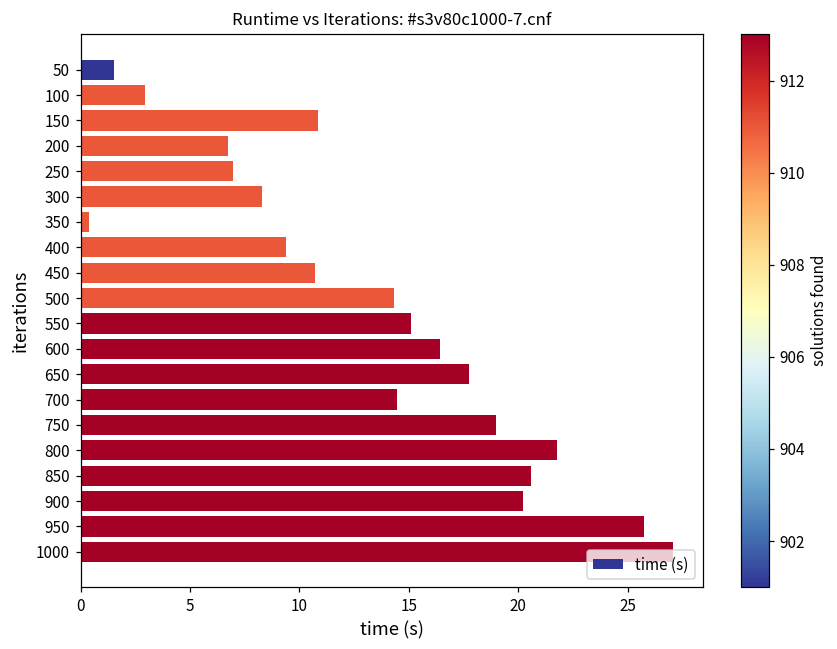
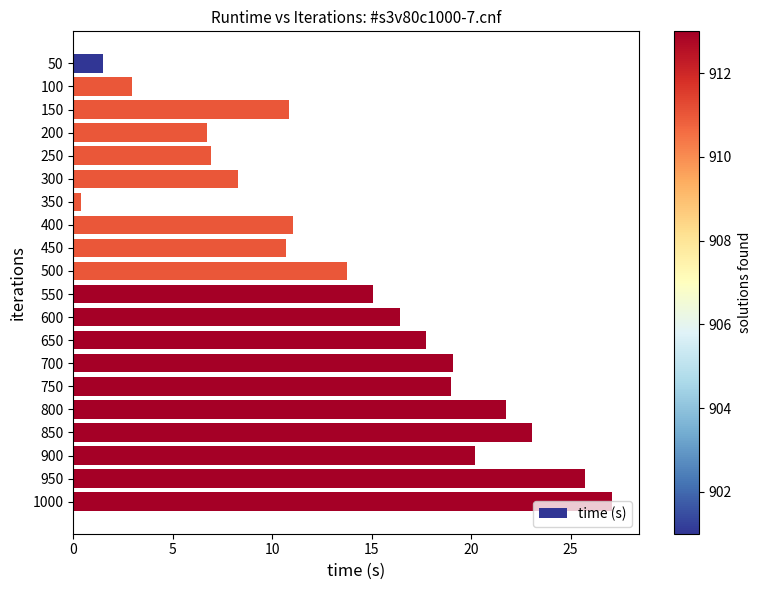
  {
    "50": 1.5,
    "100": 2.9,
    "150": 10.8,
    "200": 6.7,
    "250": 6.9,
    "300": 8.3,
    "350": 0.4,
-   "400": 9.4,
+   "400": 11.1,
    "450": 10.7,
-   "500": 14.3,
+   "500": 13.8,
    "550": 15.1,
    "600": 16.4,
    "650": 17.7,
-   "700": 14.5,
+   "700": 19.1,
    "750": 19.0,
    "800": 21.7,
-   "850": 20.6,
+   "850": 23.1,
    "900": 20.2,
    "950": 25.7
  }
